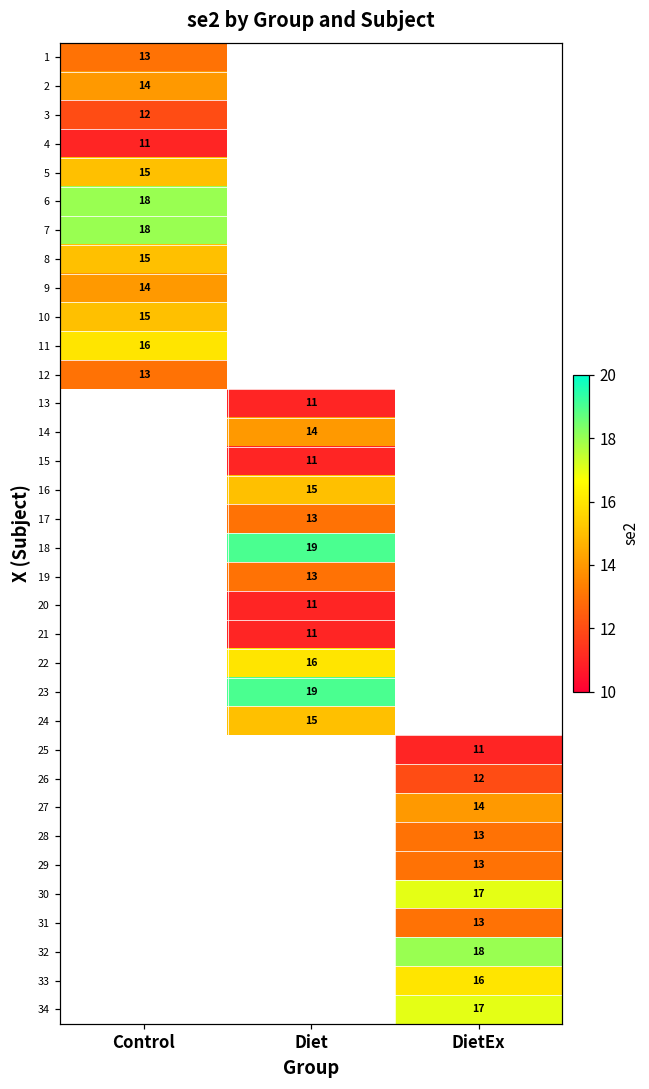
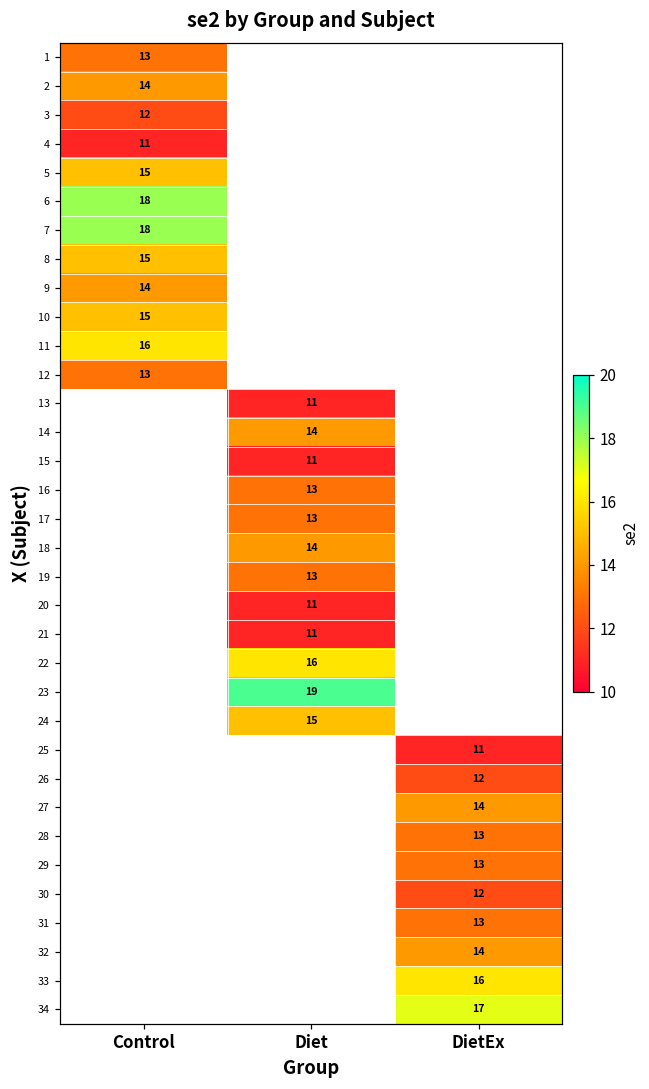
  {
    "1": {
      "Control": 13
    },
    "2": {
      "Control": 14
    },
    "3": {
      "Control": 12
    },
    "4": {
      "Control": 11
    },
    "5": {
      "Control": 15
    },
    "6": {
      "Control": 18
    },
    "7": {
      "Control": 18
    },
    "8": {
      "Control": 15
    },
    "9": {
      "Control": 14
    },
    "10": {
      "Control": 15
    },
    "11": {
      "Control": 16
    },
    "12": {
      "Control": 13
    },
    "13": {
      "Diet": 11
    },
    "14": {
      "Diet": 14
    },
    "15": {
      "Diet": 11
    },
    "16": {
-     "Diet": 15
+     "Diet": 13
    },
    "17": {
      "Diet": 13
    },
    "18": {
-     "Diet": 19
+     "Diet": 14
    },
    "19": {
      "Diet": 13
    },
    "20": {
      "Diet": 11
    },
    "21": {
      "Diet": 11
    },
    "22": {
      "Diet": 16
    },
    "23": {
      "Diet": 19
    },
    "24": {
      "Diet": 15
    },
    "25": {
      "DietEx": 11
    },
    "26": {
      "DietEx": 12
    },
    "27": {
      "DietEx": 14
    },
    "28": {
      "DietEx": 13
    },
    "29": {
      "DietEx": 13
    },
    "30": {
-     "DietEx": 17
+     "DietEx": 12
    },
    "31": {
      "DietEx": 13
    },
    "32": {
-     "DietEx": 18
+     "DietEx": 14
    },
    "33": {
      "DietEx": 16
    },
    "34": {
      "DietEx": 17
    }
  }
